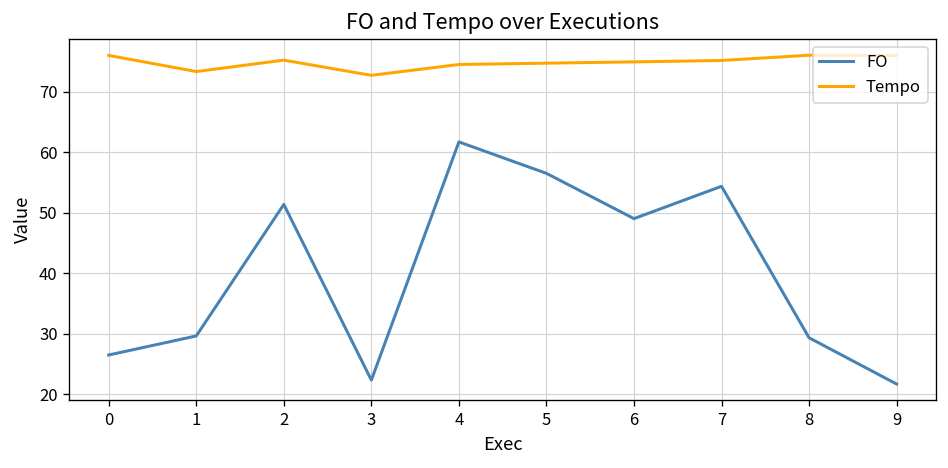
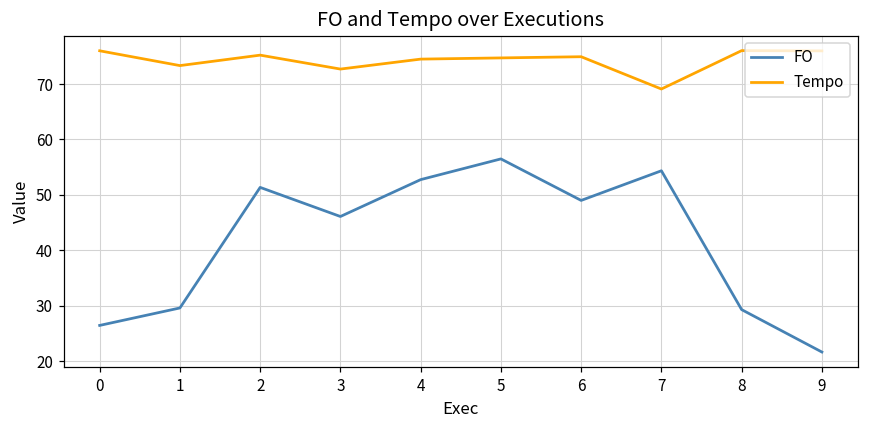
  {
    "FO": {
      "0": 26,
      "1": 30,
      "2": 51,
-     "3": 22,
-     "4": 62,
+     "3": 46,
+     "4": 53,
      "5": 56,
      "6": 49,
      "7": 54,
      "8": 29,
      "9": 22
    },
    "Tempo": {
      "0": 76,
      "1": 73,
      "2": 75,
      "3": 73,
      "4": 74,
      "5": 75,
      "6": 75,
-     "7": 75,
+     "7": 69,
      "8": 76
    }
  }
